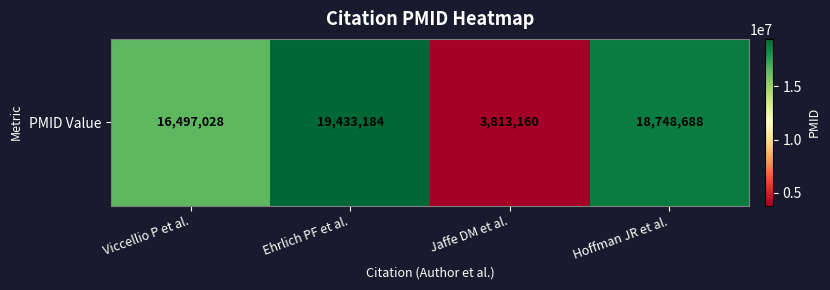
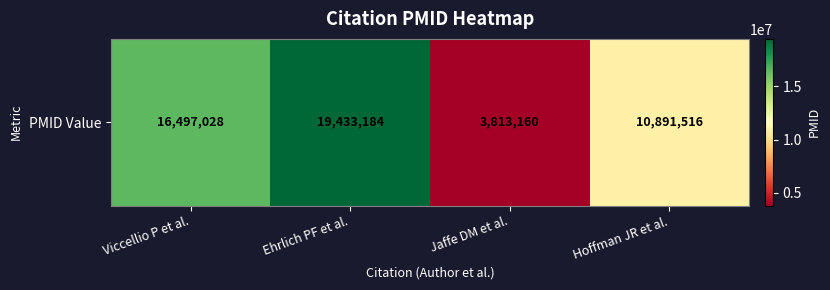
  {
    "PMID Value": {
      "Viccellio P et al.": "16,497,028",
      "Ehrlich PF et al.": "19,433,184",
      "Jaffe DM et al.": "3,813,160",
-     "Hoffman JR et al.": "18,748,688"
+     "Hoffman JR et al.": "10,891,516"
    }
  }
